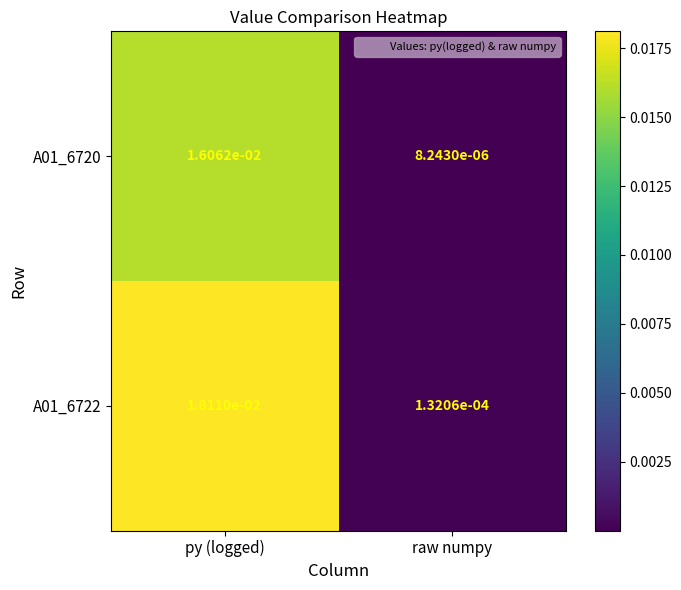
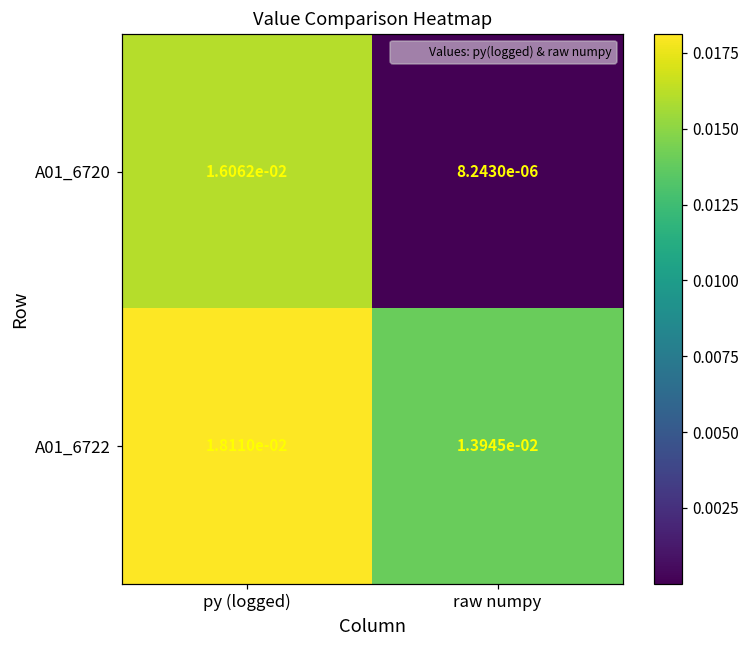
  {
    "A01_6720": {
      "py (logged)": "1.6062e-02",
      "raw numpy": "8.2430e-06"
    },
    "A01_6722": {
-     "raw numpy": "1.3206e-04"
+     "raw numpy": "1.3945e-02"
    }
  }
